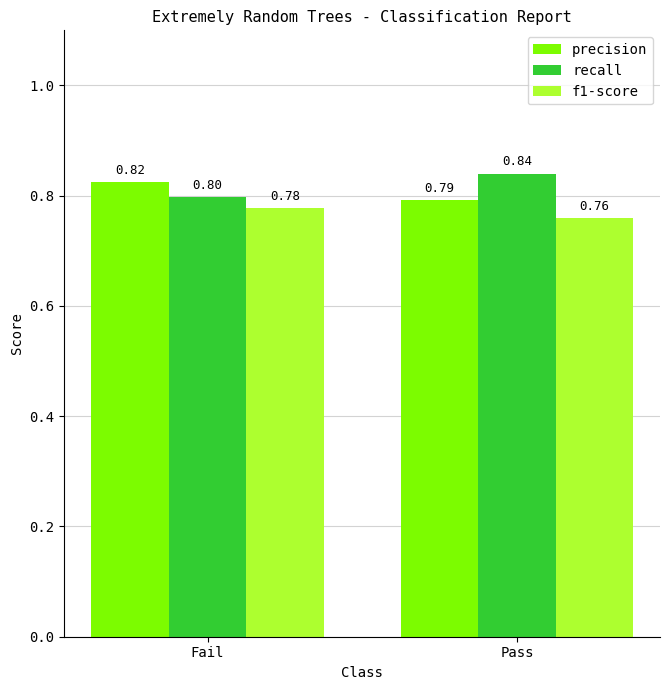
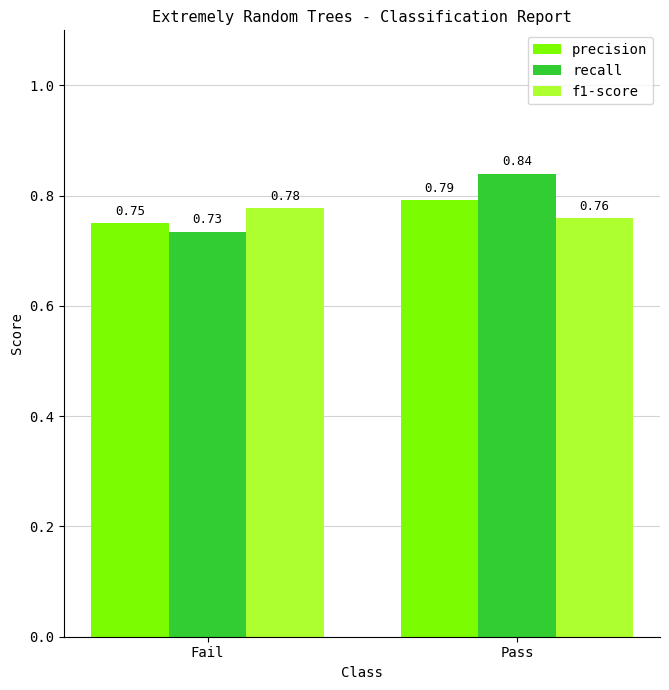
  {
    "precision": {
-     "Fail": 0.82,
+     "Fail": 0.75,
      "Pass": 0.79
    },
    "recall": {
-     "Fail": 0.80,
+     "Fail": 0.73,
      "Pass": 0.84
    },
    "f1-score": {
      "Fail": 0.78,
      "Pass": 0.76
    }
  }
